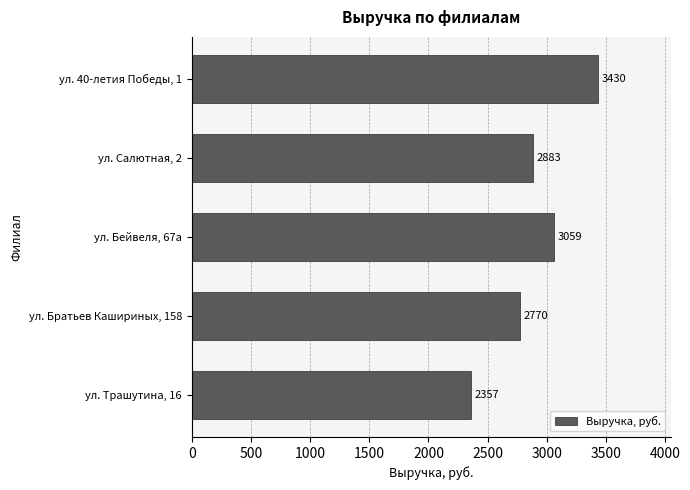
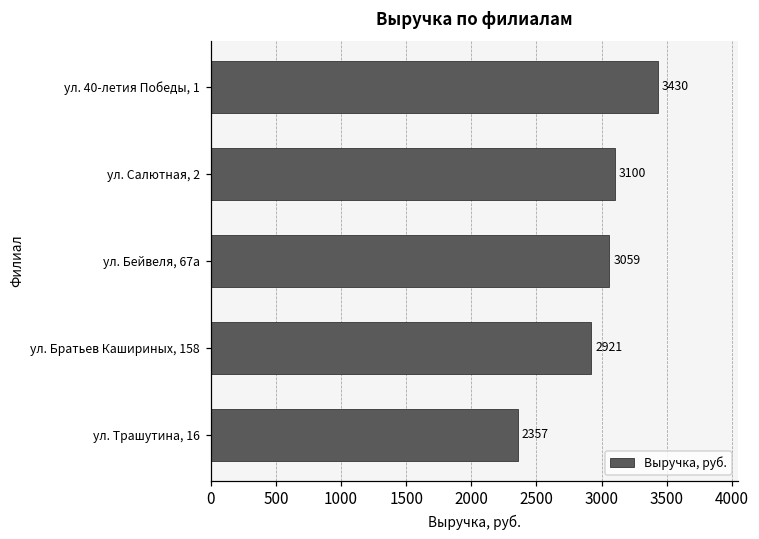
  {
    "ул. 40-летия Победы, 1": 3430,
-   "ул. Салютная, 2": 2883,
+   "ул. Салютная, 2": 3100,
    "ул. Бейвеля, 67а": 3059,
-   "ул. Братьев Кашириных, 158": 2770,
+   "ул. Братьев Кашириных, 158": 2921,
    "ул. Трашутина, 16": 2357
  }
